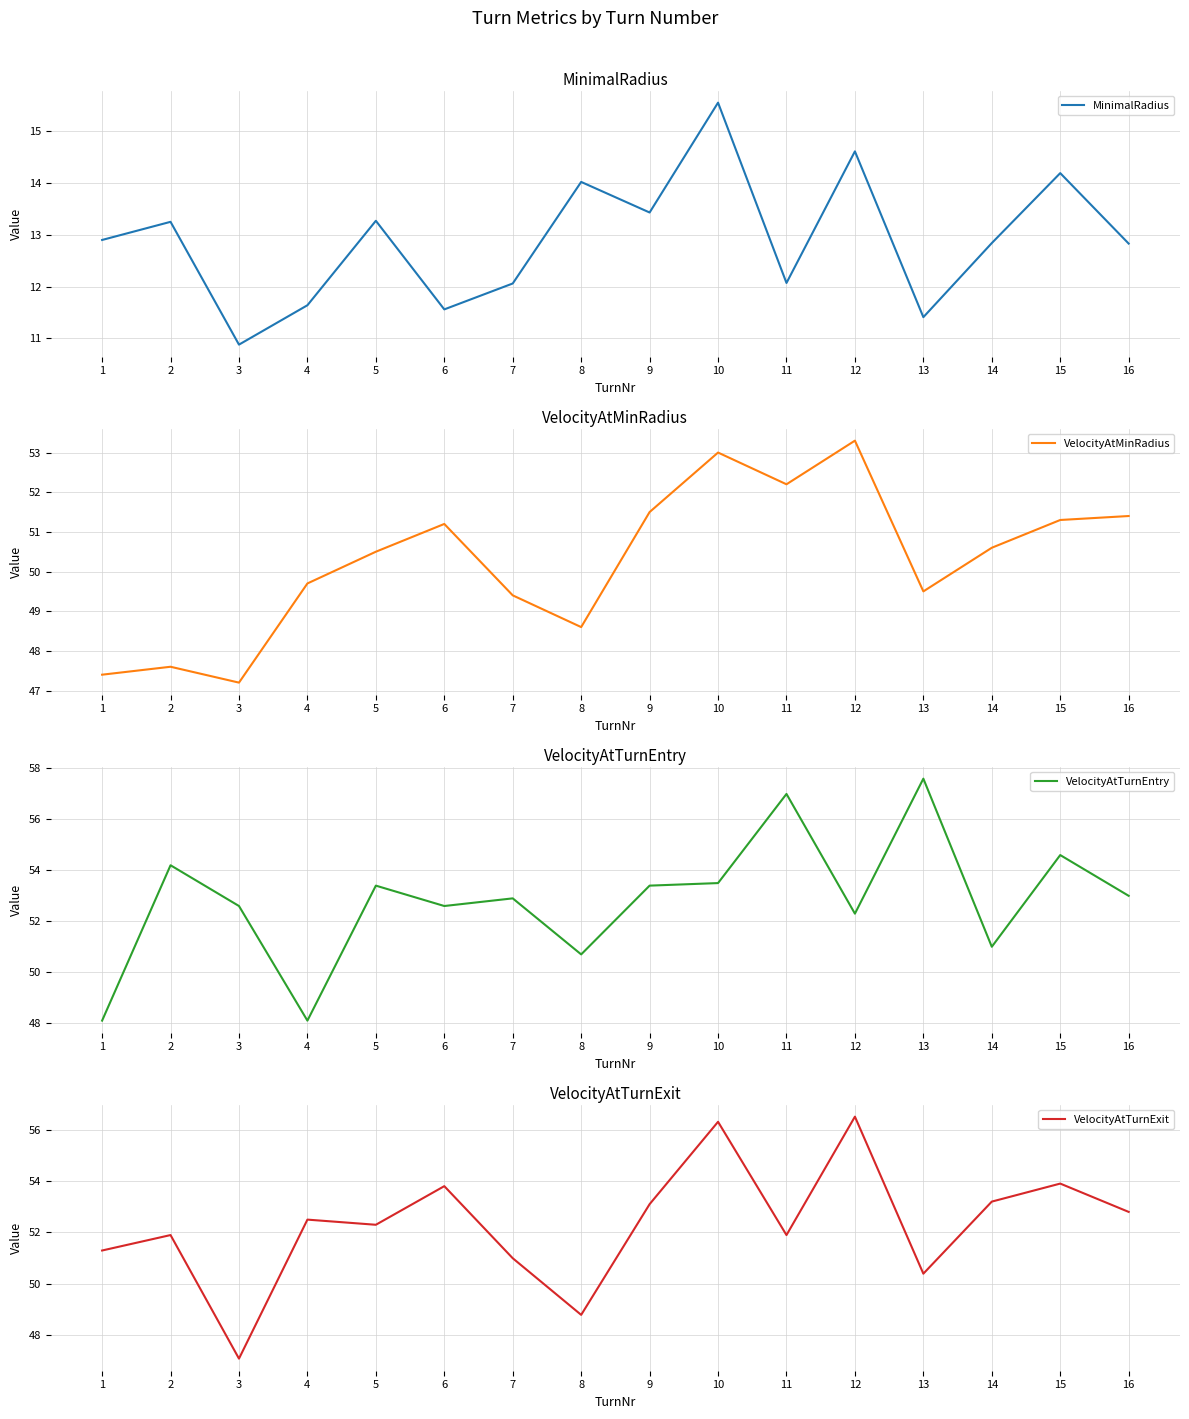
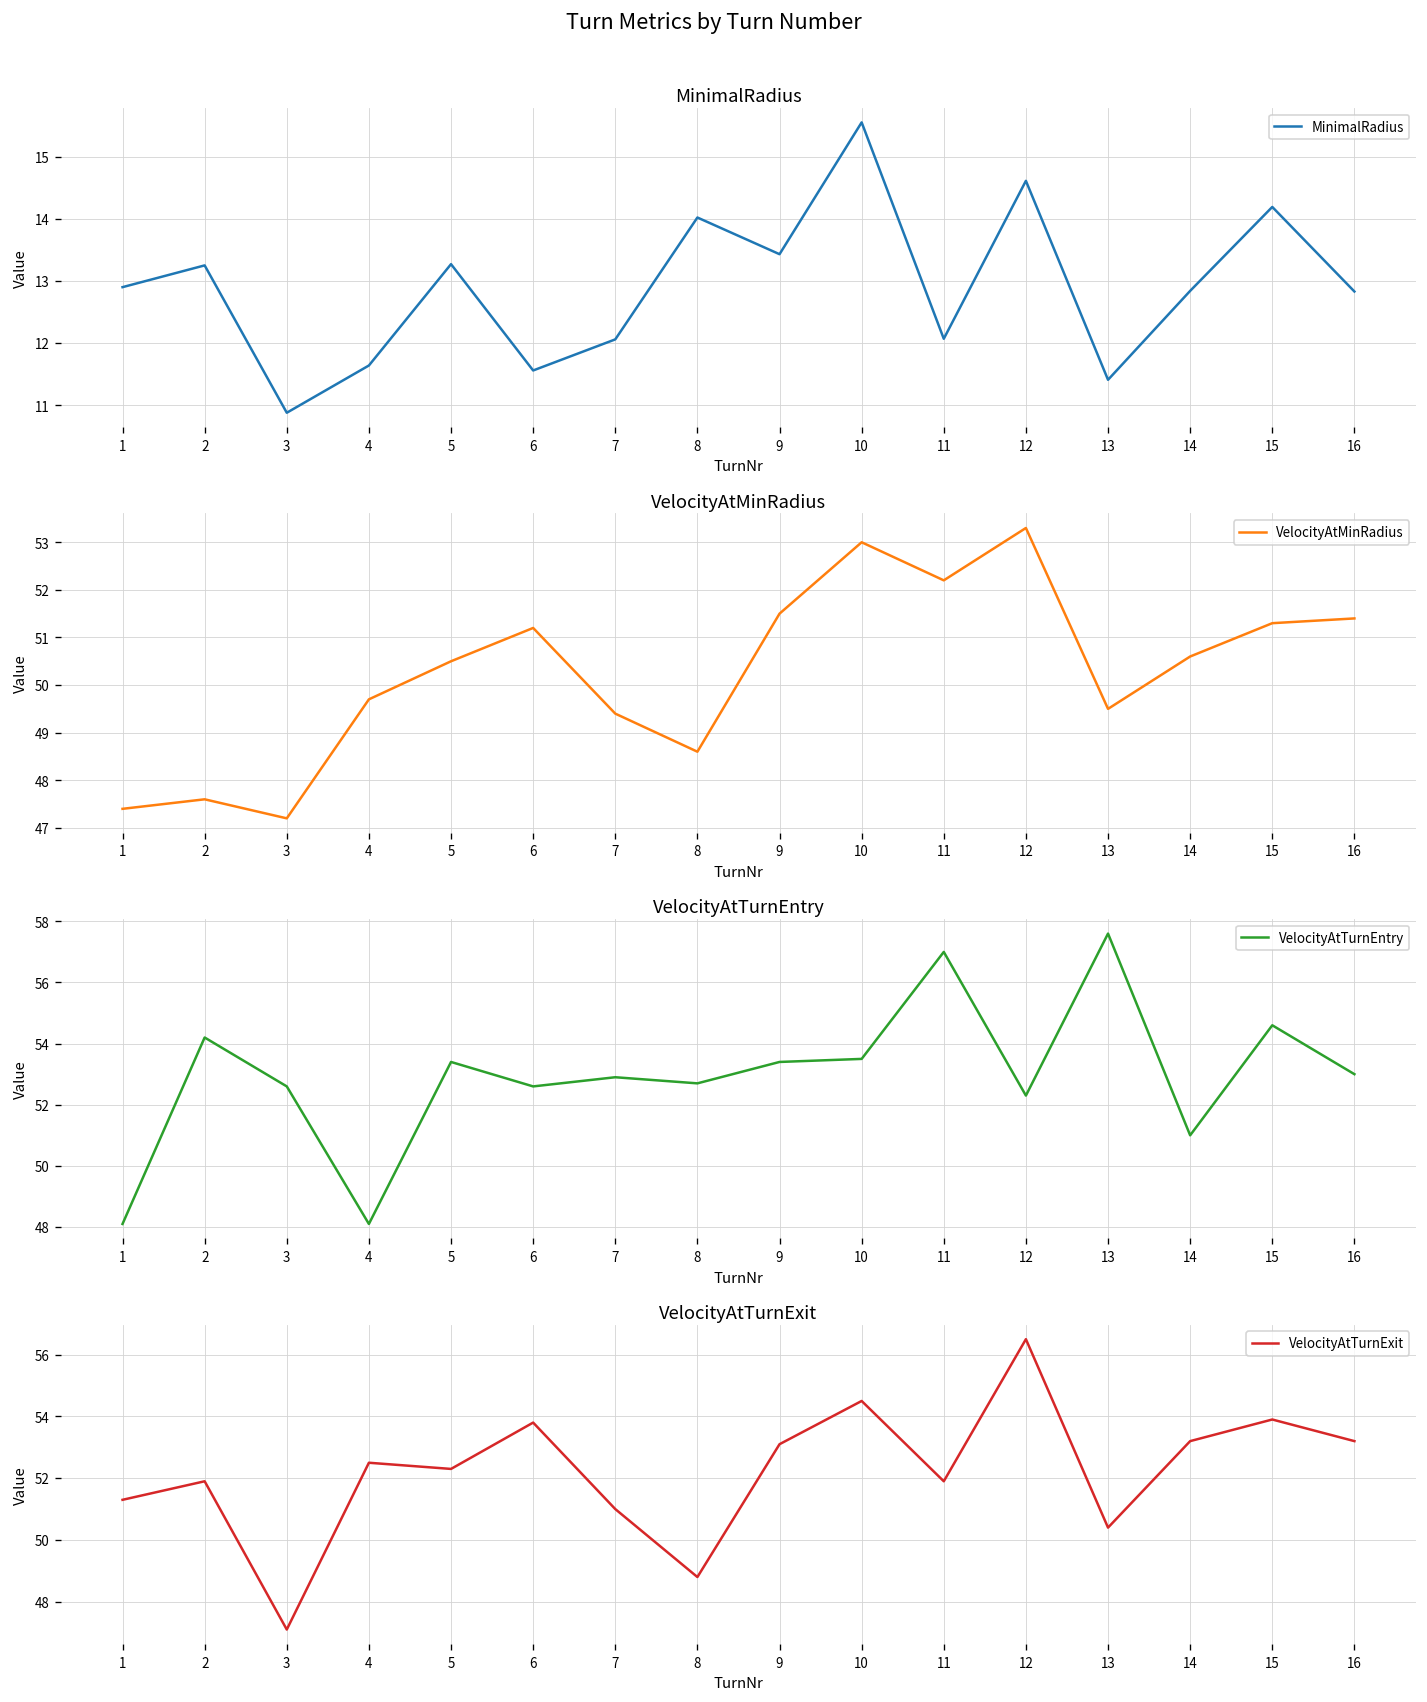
  {
    "MinimalRadius": {
      "1": 12.9,
      "2": 13.3,
      "3": 10.9,
      "4": 11.6,
      "5": 13.3,
      "6": 11.6,
      "7": 12.1,
      "8": 14.0,
      "9": 13.4,
      "10": 15.6,
      "11": 12.1,
      "12": 14.6,
      "13": 11.4,
      "14": 12.8,
      "15": 14.2,
      "16": 12.8
    },
    "VelocityAtMinRadius": {
      "1": 47.4,
      "2": 47.6,
      "3": 47.2,
      "4": 49.7,
      "5": 50.5,
      "6": 51.2,
      "7": 49.4,
      "8": 48.6,
      "9": 51.5,
      "10": 53.0,
      "11": 52.2,
      "12": 53.3,
      "13": 49.5,
      "14": 50.6,
      "15": 51.3,
      "16": 51.4
    },
    "VelocityAtTurnEntry": {
      "1": 48.1,
      "2": 54.2,
      "3": 52.6,
      "4": 48.1,
      "5": 53.4,
      "6": 52.6,
      "7": 52.9,
-     "8": 50.7,
+     "8": 52.7,
      "9": 53.4,
      "10": 53.5,
      "11": 57.0,
      "12": 52.3,
      "13": 57.6,
      "14": 51.0,
      "15": 54.6,
      "16": 53.0
    },
    "VelocityAtTurnExit": {
      "1": 51.3,
      "2": 51.9,
      "3": 47.1,
      "4": 52.5,
      "5": 52.3,
      "6": 53.8,
      "7": 51.0,
      "8": 48.8,
      "9": 53.1,
-     "10": 56.3,
+     "10": 54.5,
      "11": 51.9,
      "12": 56.5,
      "13": 50.4,
      "14": 53.2,
      "15": 53.9,
-     "16": 52.8
+     "16": 53.2
    }
  }
